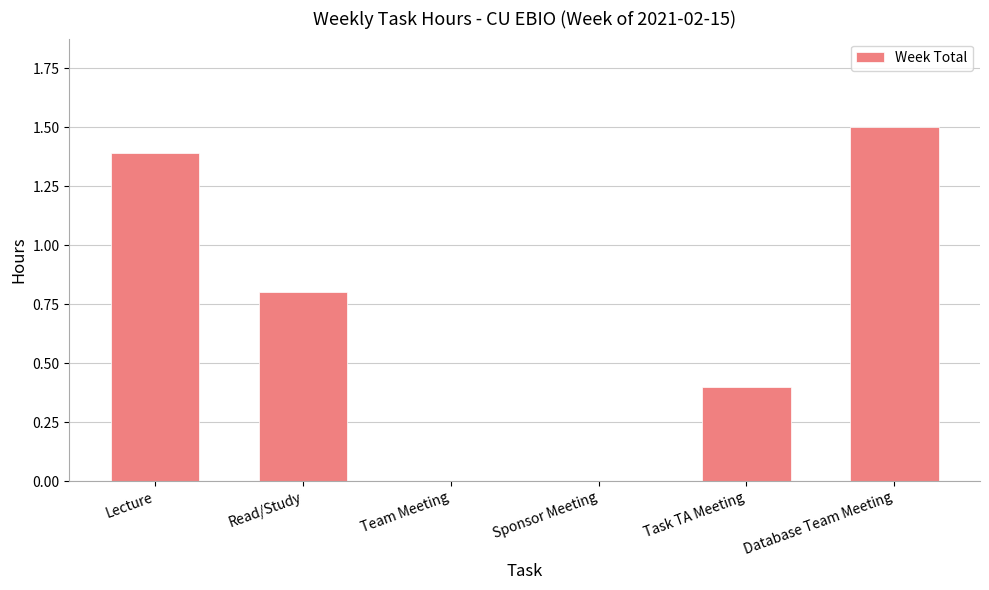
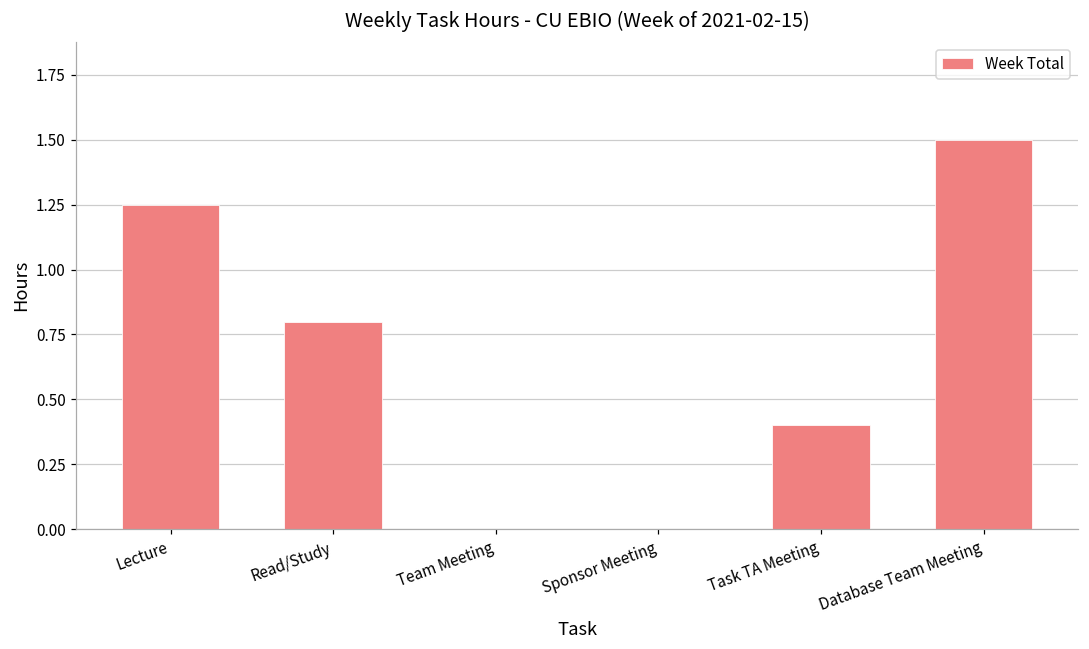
  {
-   "Lecture": 1.39,
+   "Lecture": 1.25,
    "Read/Study": 0.80,
    "Team Meeting": 0.00,
    "Sponsor Meeting": 0.00,
    "Task TA Meeting": 0.40,
    "Database Team Meeting": 1.50
  }
